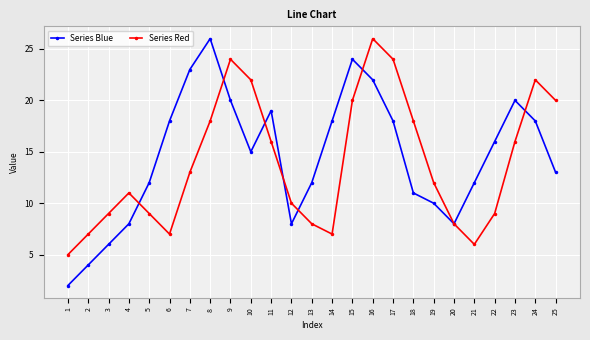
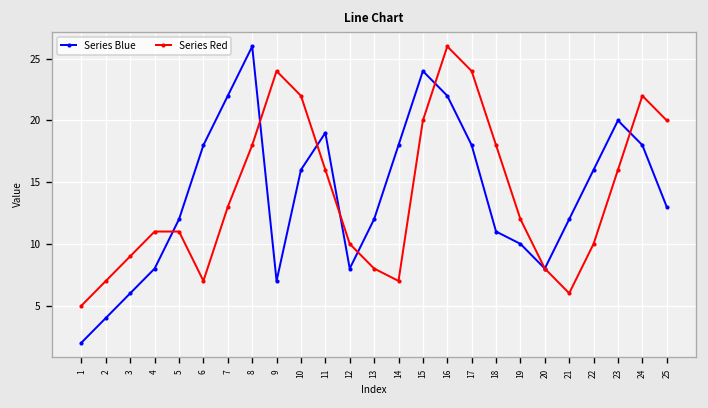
  {
    "Series Blue": {
      "1": 2,
      "2": 4,
      "3": 6,
      "4": 8,
      "5": 12,
      "6": 18,
-     "7": 23,
+     "7": 22,
      "8": 26,
-     "9": 20,
-     "10": 15,
+     "9": 7,
+     "10": 16,
      "11": 19,
      "12": 8,
      "13": 12,
      "14": 18,
      "15": 24,
      "16": 22,
      "17": 18,
      "18": 11,
      "19": 10,
      "21": 12,
      "22": 16,
      "23": 20,
      "24": 18,
      "25": 13
    },
    "Series Red": {
      "1": 5,
      "2": 7,
      "3": 9,
      "4": 11,
-     "5": 9,
+     "5": 11,
      "6": 7,
      "7": 13,
      "8": 18,
      "9": 24,
      "10": 22,
      "11": 16,
      "12": 10,
      "13": 8,
      "14": 7,
      "15": 20,
      "16": 26,
      "17": 24,
      "18": 18,
      "19": 12,
      "21": 6,
-     "22": 9,
+     "22": 10,
      "23": 16,
      "24": 22,
      "25": 20
    }
  }
